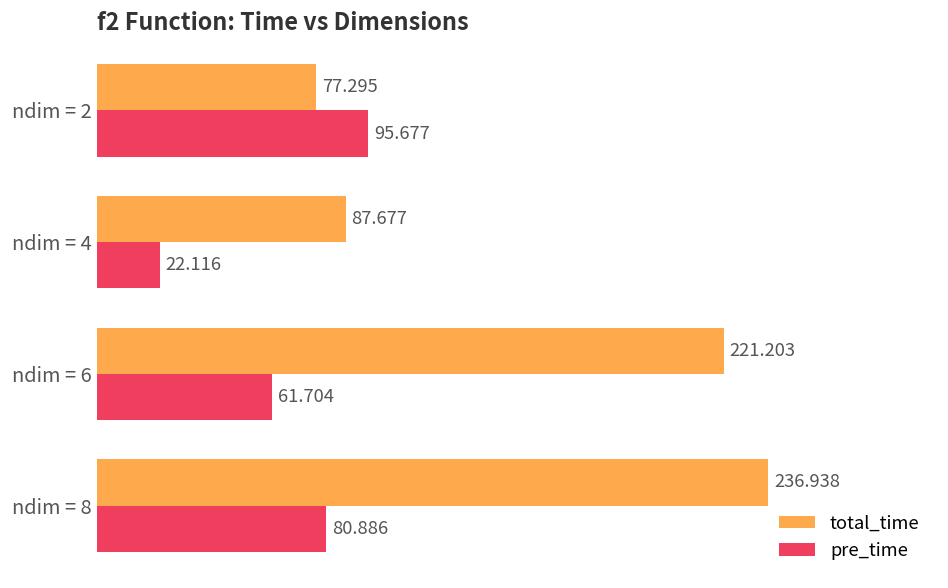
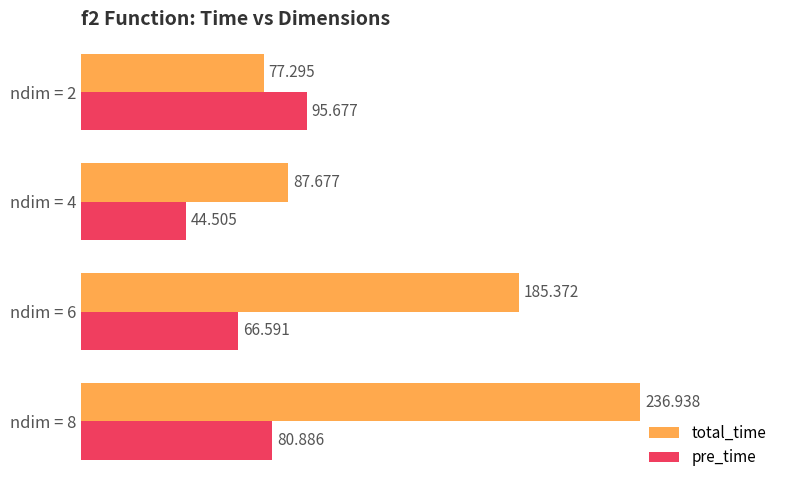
  {
    "total_time": {
      "ndim = 2": 77.295,
      "ndim = 4": 87.677,
-     "ndim = 6": 221.203,
+     "ndim = 6": 185.372,
      "ndim = 8": 236.938
    },
    "pre_time": {
      "ndim = 2": 95.677,
-     "ndim = 4": 22.116,
-     "ndim = 6": 61.704,
+     "ndim = 4": 44.505,
+     "ndim = 6": 66.591,
      "ndim = 8": 80.886
    }
  }
